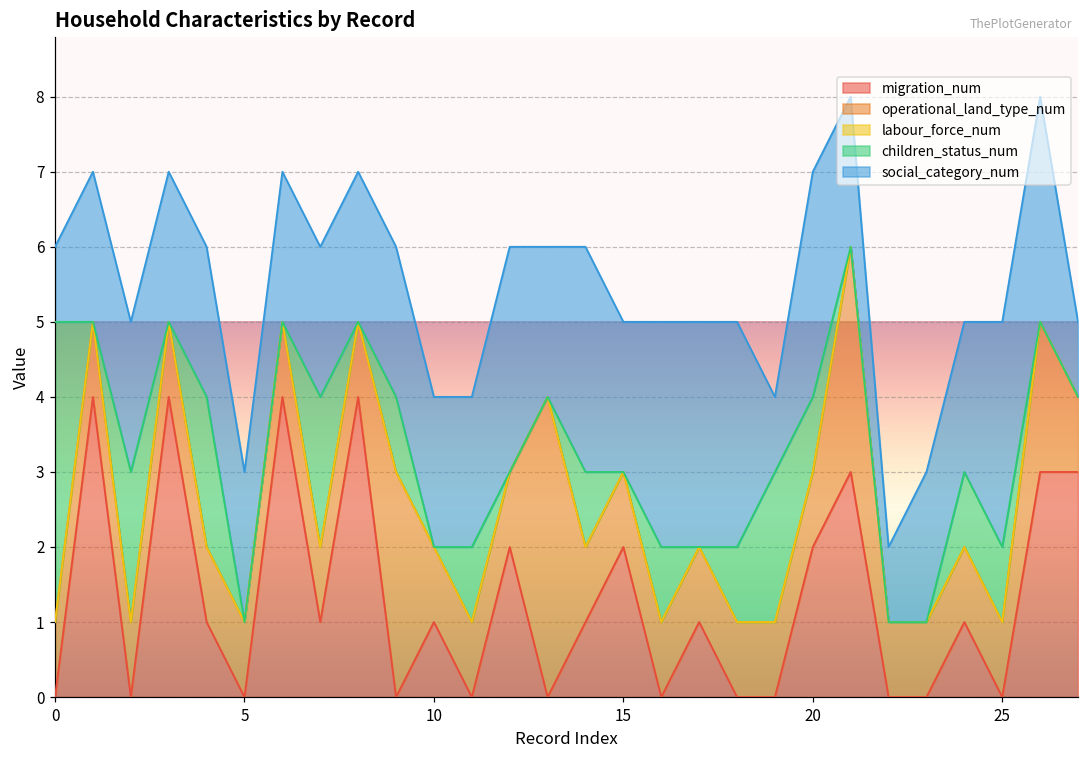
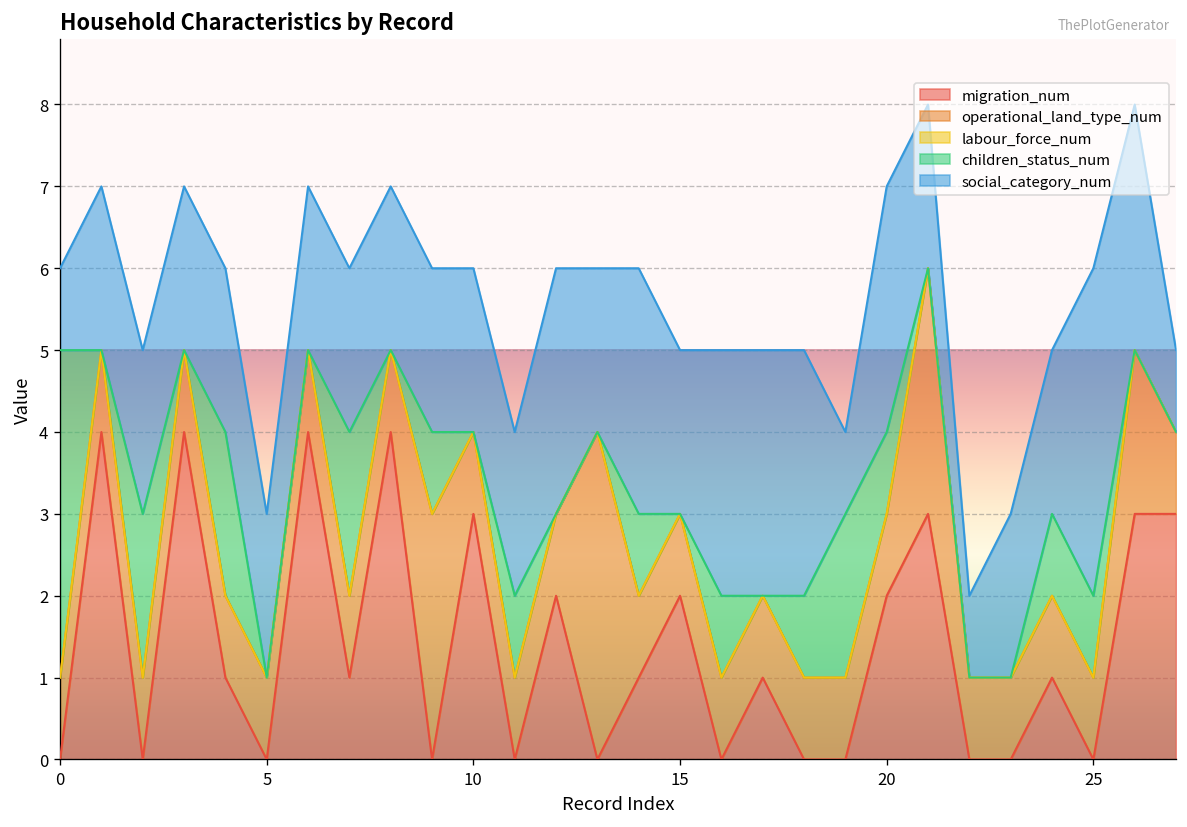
  {
    "migration_num": {
      "0": 0,
      "5": 0,
-     "10": 1,
+     "10": 3,
      "15": 2,
      "20": 2,
      "25": 0
    },
    "labour_force_num": {
      "0": 1,
      "20": 3,
      "25": 1
    },
    "children_status_num": {
      "0": 5,
      "20": 4,
      "25": 2
    },
    "social_category_num": {
      "0": 6,
      "5": 3,
      "15": 5,
      "20": 7,
-     "25": 3
+     "25": 4
    }
  }
